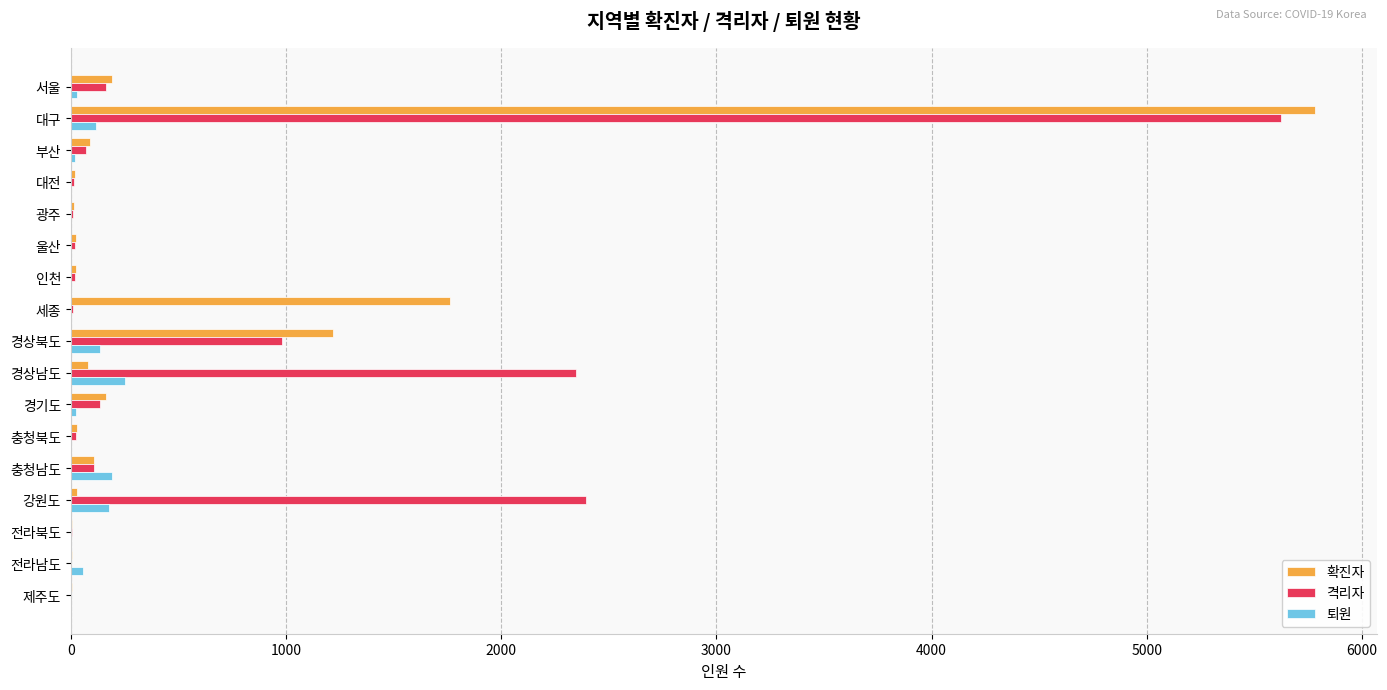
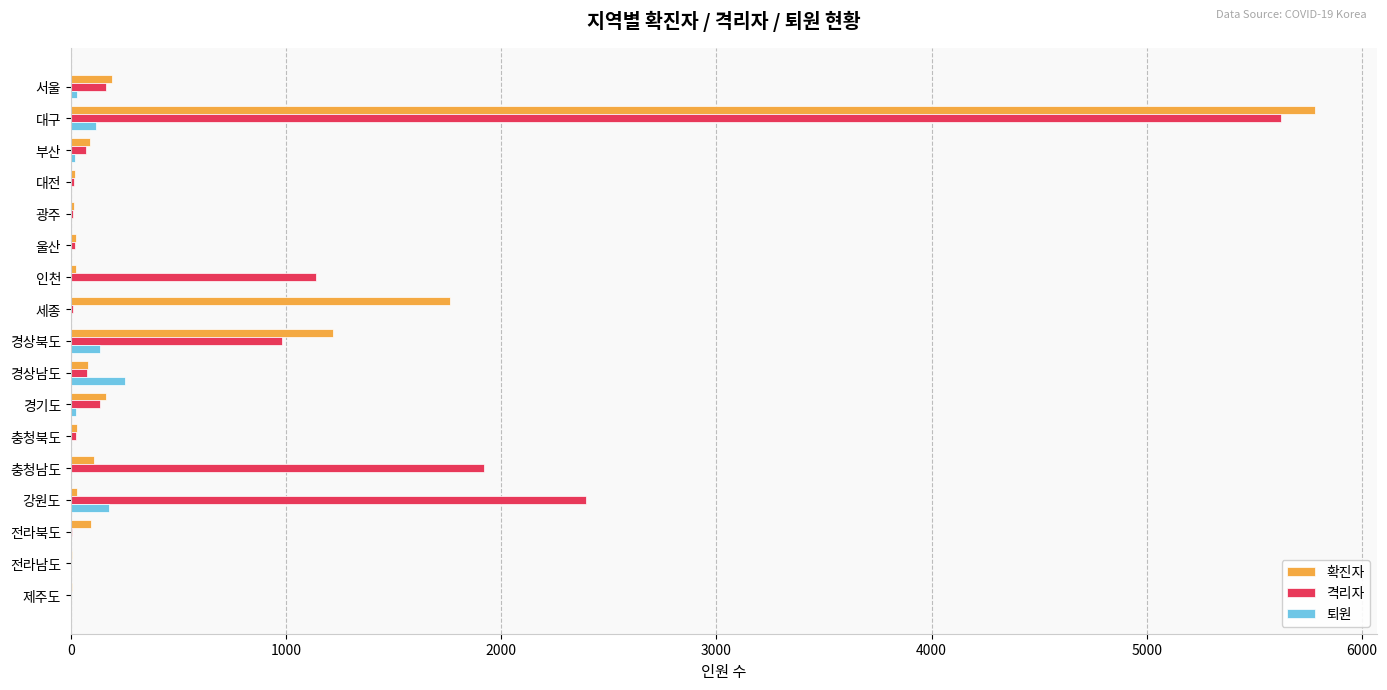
  {
    "확진자": {
      "서울": 190,
      "대구": 5780,
      "부산": 90,
      "대전": 20,
      "광주": 20,
      "울산": 20,
      "인천": 20,
      "세종": 1760,
      "경상북도": 1220,
      "경상남도": 80,
      "경기도": 160,
      "충청북도": 30,
      "충청남도": 110,
      "강원도": 30,
-     "전라북도": 10
+     "전라북도": 90
    },
    "격리자": {
      "서울": 170,
      "대구": 5620,
      "부산": 70,
      "대전": 20,
      "울산": 20,
-     "인천": 20,
+     "인천": 1140,
      "경상북도": 980,
-     "경상남도": 2350,
+     "경상남도": 70,
      "경기도": 140,
      "충청북도": 20,
-     "충청남도": 110,
+     "충청남도": 1920,
      "강원도": 2390
    },
    "퇴원": {
      "서울": 30,
      "대구": 120,
      "부산": 20,
      "세종": 0,
      "경상북도": 140,
      "경상남도": 250,
      "경기도": 20,
-     "충청남도": 190,
+     "충청남도": 0,
      "강원도": 180,
-     "전라남도": 60
+     "전라남도": 0
    }
  }
